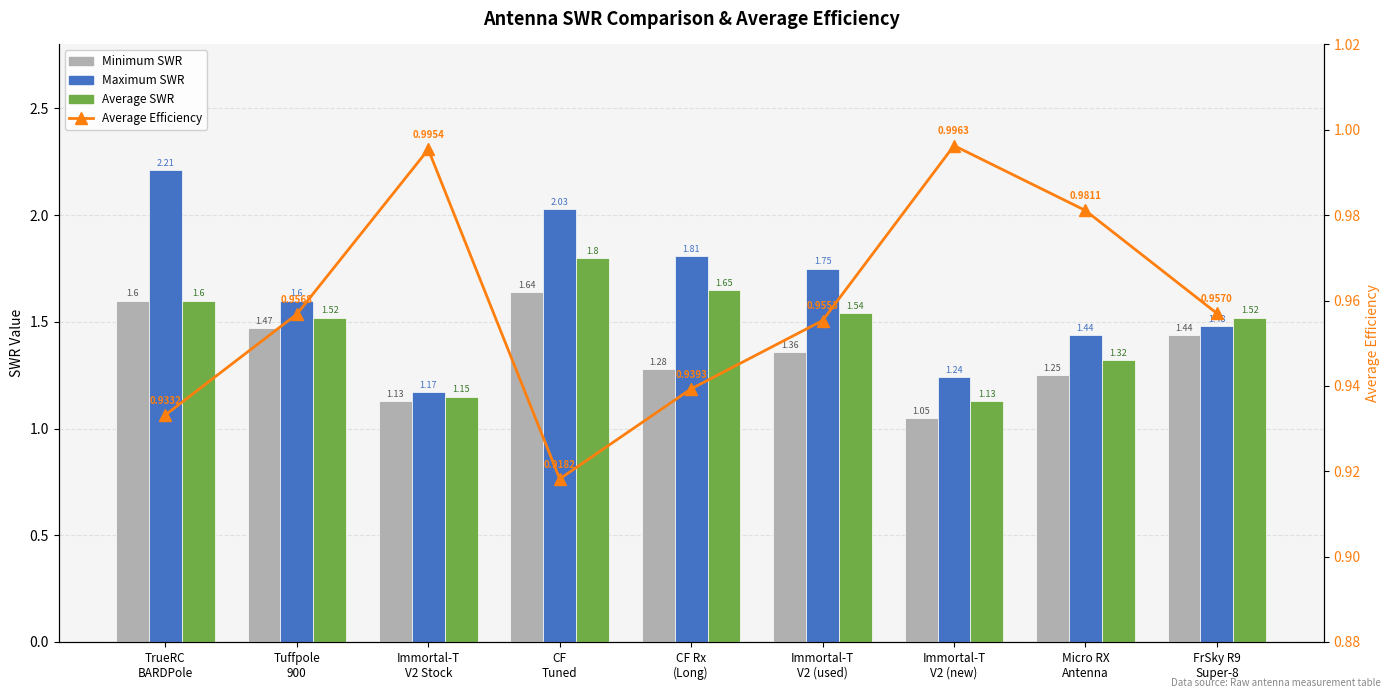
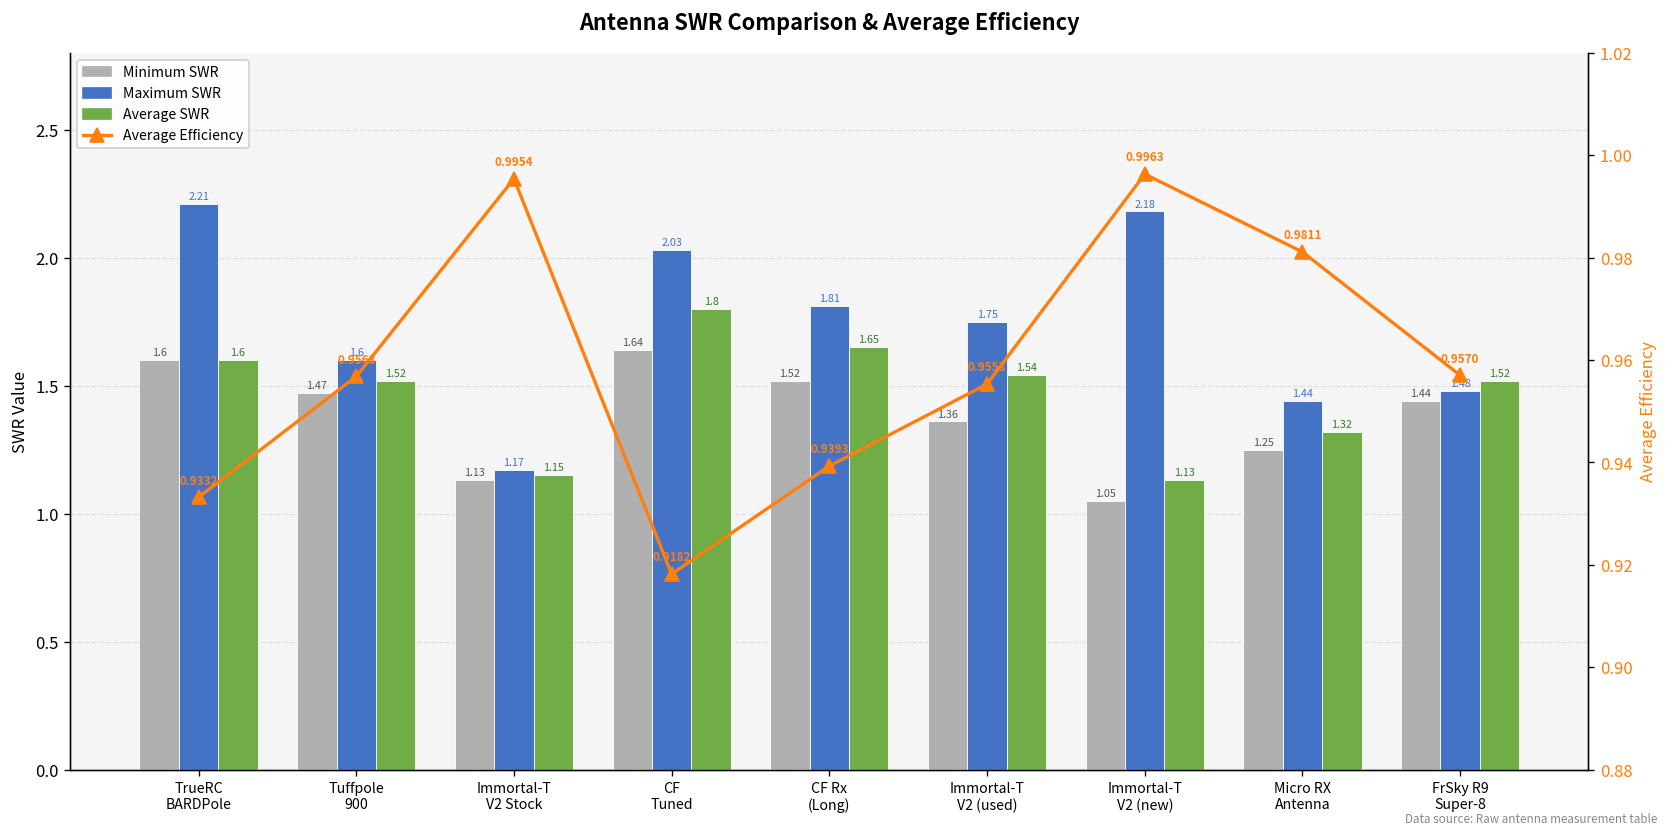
  {
    "Minimum SWR": {
      "TrueRC BARDPole": 1.6,
      "Tuffpole 900": 1.47,
      "Immortal-T V2 Stock": 1.13,
      "CF Tuned": 1.64,
-     "CF Rx (Long)": 1.28,
+     "CF Rx (Long)": 1.52,
      "Immortal-T V2 (used)": 1.36,
      "Immortal-T V2 (new)": 1.05,
      "Micro RX Antenna": 1.25,
      "FrSky R9 Super-8": 1.44
    },
    "Maximum SWR": {
      "TrueRC BARDPole": 2.21,
      "Immortal-T V2 Stock": 1.17,
      "CF Tuned": 2.03,
      "CF Rx (Long)": 1.81,
      "Immortal-T V2 (used)": 1.75,
-     "Immortal-T V2 (new)": 1.24,
+     "Immortal-T V2 (new)": 2.18,
      "Micro RX Antenna": 1.44
    },
    "Average SWR": {
      "TrueRC BARDPole": 1.6,
      "Tuffpole 900": 1.52,
      "Immortal-T V2 Stock": 1.15,
      "CF Tuned": 1.8,
      "CF Rx (Long)": 1.65,
      "Immortal-T V2 (used)": 1.54,
      "Immortal-T V2 (new)": 1.13,
      "Micro RX Antenna": 1.32,
      "FrSky R9 Super-8": 1.52
    }
  }
